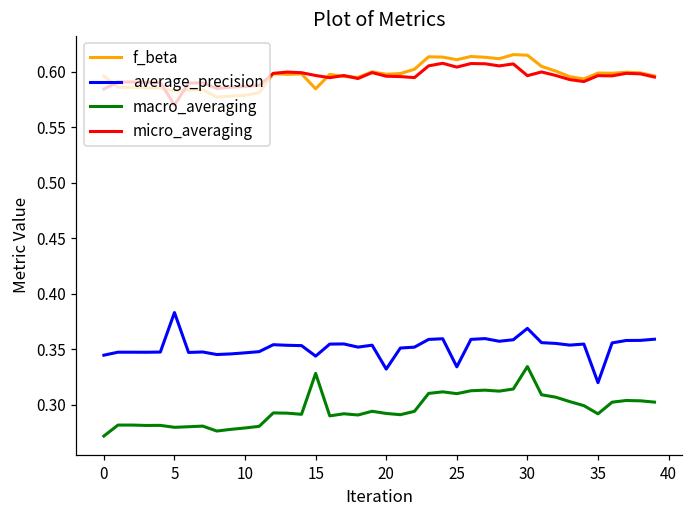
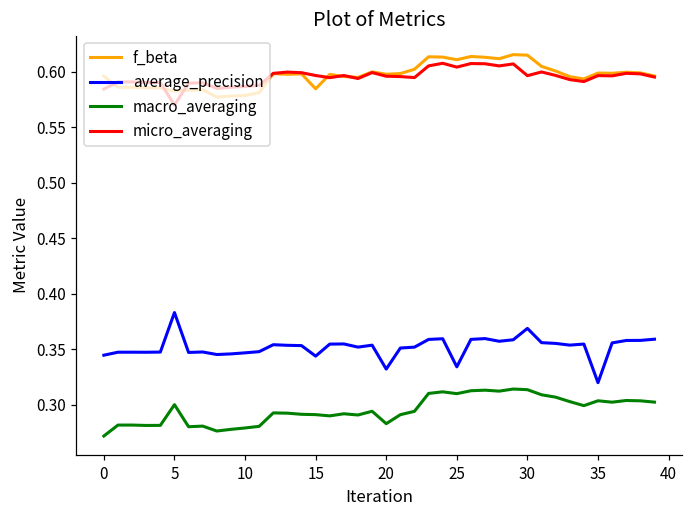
  {
    "f_beta": {
      "15": 0.585,
      "25": 0.611,
      "30": 0.615
    },
    "average_precision": {
      "0": 0.345,
      "5": 0.383,
      "10": 0.347,
      "15": 0.344,
      "20": 0.332,
      "25": 0.334,
      "30": 0.369,
      "35": 0.320
    },
    "macro_averaging": {
      "0": 0.272,
-     "5": 0.280,
+     "5": 0.300,
      "10": 0.279,
-     "15": 0.328,
-     "20": 0.292,
+     "15": 0.291,
+     "20": 0.283,
      "25": 0.310,
-     "30": 0.335,
-     "35": 0.292
+     "30": 0.314,
+     "35": 0.304
    },
    "micro_averaging": {
      "15": 0.597,
      "25": 0.604,
      "30": 0.596
    }
  }
